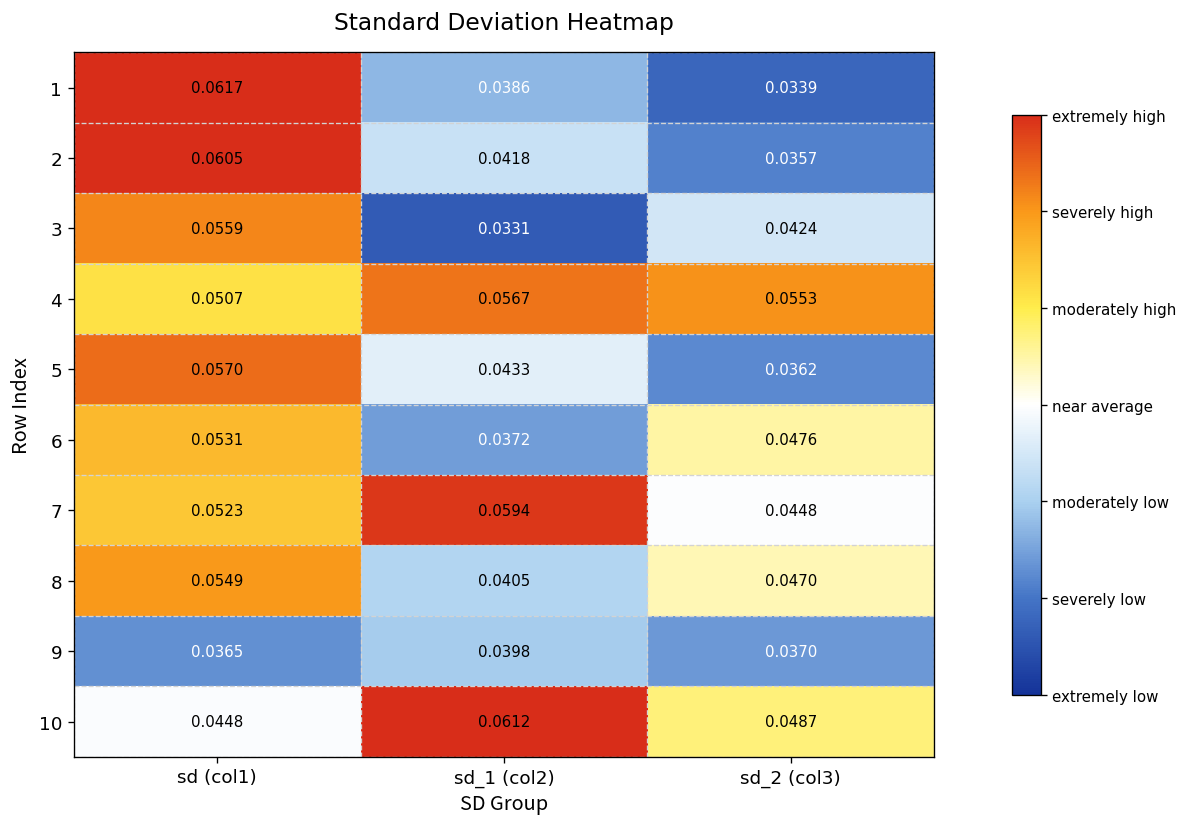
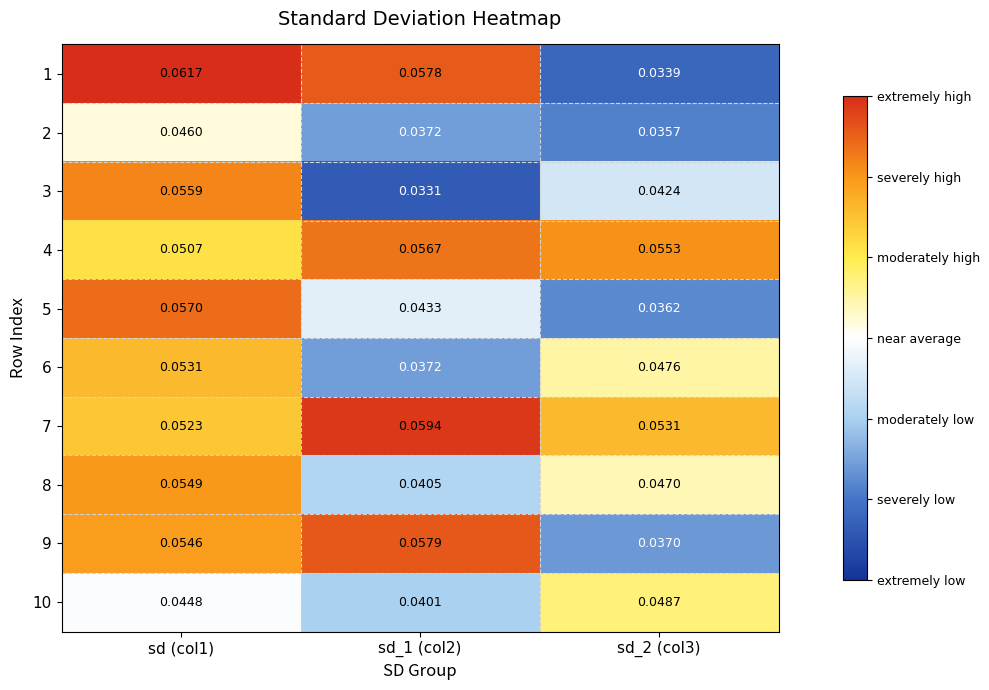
  {
    "1": {
      "sd (col1)": 0.0617,
-     "sd_1 (col2)": 0.0386,
+     "sd_1 (col2)": 0.0578,
      "sd_2 (col3)": 0.0339
    },
    "2": {
-     "sd (col1)": 0.0605,
-     "sd_1 (col2)": 0.0418,
+     "sd (col1)": 0.0460,
+     "sd_1 (col2)": 0.0372,
      "sd_2 (col3)": 0.0357
    },
    "3": {
      "sd (col1)": 0.0559,
      "sd_1 (col2)": 0.0331,
      "sd_2 (col3)": 0.0424
    },
    "4": {
      "sd (col1)": 0.0507,
      "sd_1 (col2)": 0.0567,
      "sd_2 (col3)": 0.0553
    },
    "5": {
      "sd (col1)": 0.0570,
      "sd_1 (col2)": 0.0433,
      "sd_2 (col3)": 0.0362
    },
    "6": {
      "sd (col1)": 0.0531,
      "sd_1 (col2)": 0.0372,
      "sd_2 (col3)": 0.0476
    },
    "7": {
      "sd (col1)": 0.0523,
      "sd_1 (col2)": 0.0594,
-     "sd_2 (col3)": 0.0448
+     "sd_2 (col3)": 0.0531
    },
    "8": {
      "sd (col1)": 0.0549,
      "sd_1 (col2)": 0.0405,
      "sd_2 (col3)": 0.0470
    },
    "9": {
-     "sd (col1)": 0.0365,
-     "sd_1 (col2)": 0.0398,
+     "sd (col1)": 0.0546,
+     "sd_1 (col2)": 0.0579,
      "sd_2 (col3)": 0.0370
    },
    "10": {
      "sd (col1)": 0.0448,
-     "sd_1 (col2)": 0.0612,
+     "sd_1 (col2)": 0.0401,
      "sd_2 (col3)": 0.0487
    }
  }
